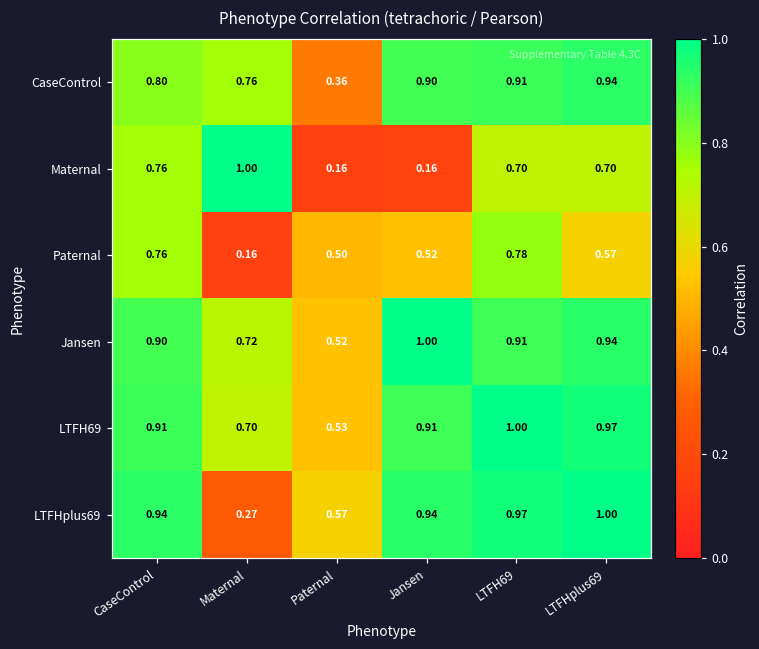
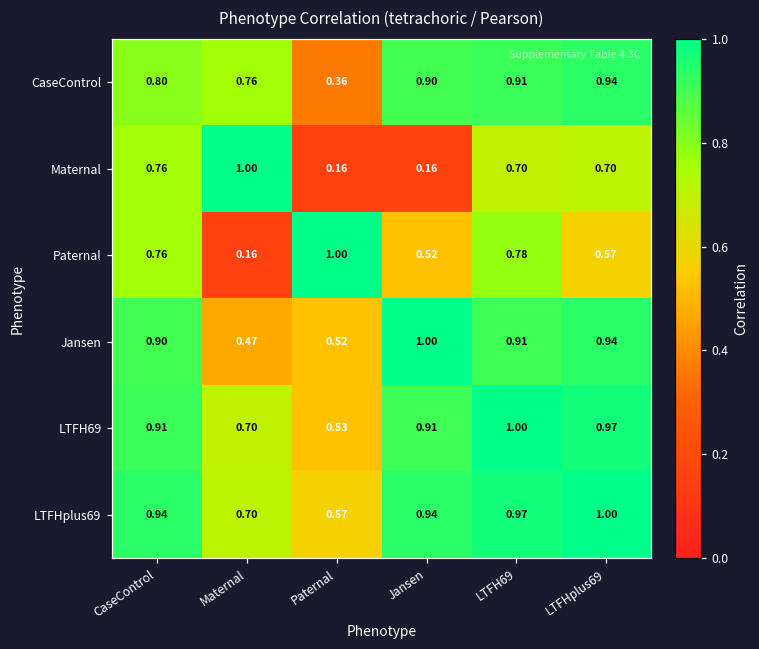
  {
    "CaseControl": {
      "CaseControl": 0.80,
      "Maternal": 0.76,
      "Paternal": 0.36,
      "Jansen": 0.90,
      "LTFH69": 0.91
    },
    "Maternal": {
      "CaseControl": 0.76,
      "Maternal": 1.00,
      "Paternal": 0.16,
      "Jansen": 0.16,
      "LTFH69": 0.70,
      "LTFHplus69": 0.70
    },
    "Paternal": {
      "CaseControl": 0.76,
      "Maternal": 0.16,
-     "Paternal": 0.50,
+     "Paternal": 1.00,
      "Jansen": 0.52,
      "LTFH69": 0.78,
      "LTFHplus69": 0.57
    },
    "Jansen": {
      "CaseControl": 0.90,
-     "Maternal": 0.72,
+     "Maternal": 0.47,
      "Paternal": 0.52,
      "Jansen": 1.00,
      "LTFH69": 0.91,
      "LTFHplus69": 0.94
    },
    "LTFH69": {
      "CaseControl": 0.91,
      "Maternal": 0.70,
      "Paternal": 0.53,
      "Jansen": 0.91,
      "LTFH69": 1.00,
      "LTFHplus69": 0.97
    },
    "LTFHplus69": {
      "CaseControl": 0.94,
-     "Maternal": 0.27,
+     "Maternal": 0.70,
      "Paternal": 0.57,
      "Jansen": 0.94,
      "LTFH69": 0.97,
      "LTFHplus69": 1.00
    }
  }
